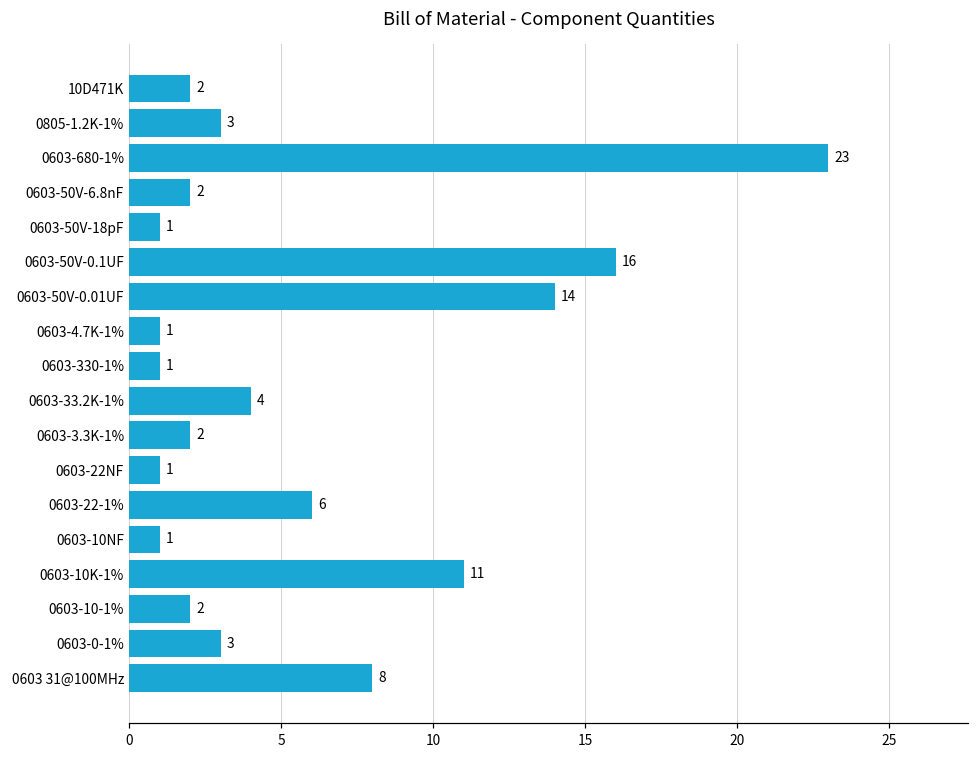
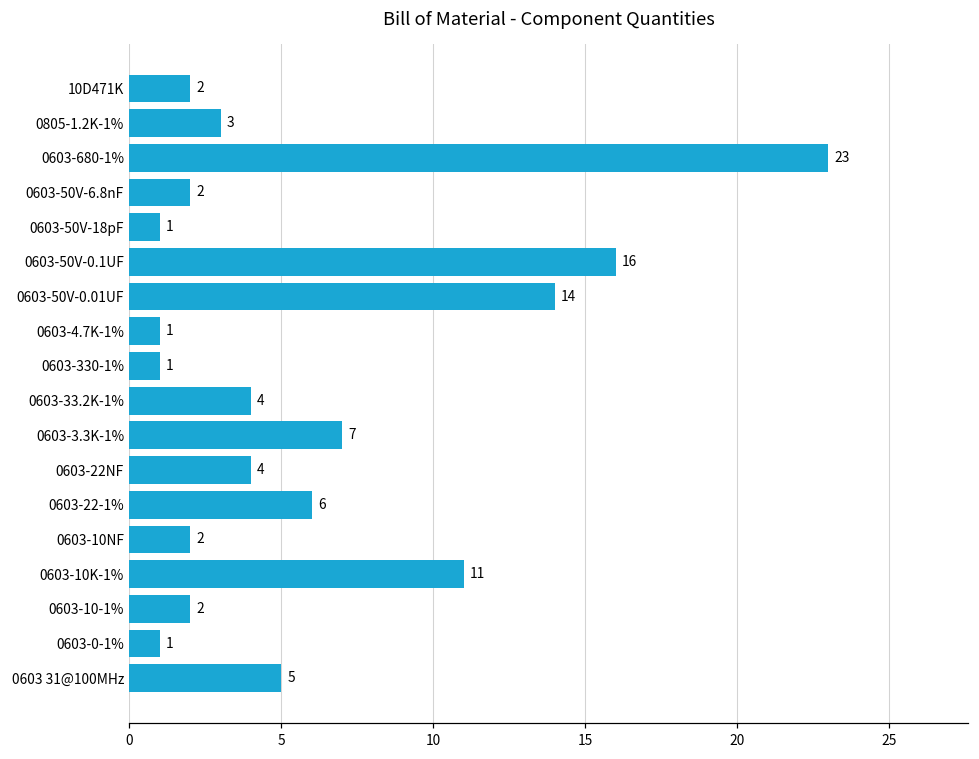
  {
    "10D471K": 2,
    "0805-1.2K-1%": 3,
    "0603-680-1%": 23,
    "0603-50V-6.8nF": 2,
    "0603-50V-18pF": 1,
    "0603-50V-0.1UF": 16,
    "0603-50V-0.01UF": 14,
    "0603-4.7K-1%": 1,
    "0603-330-1%": 1,
    "0603-33.2K-1%": 4,
-   "0603-3.3K-1%": 2,
-   "0603-22NF": 1,
+   "0603-3.3K-1%": 7,
+   "0603-22NF": 4,
    "0603-22-1%": 6,
-   "0603-10NF": 1,
+   "0603-10NF": 2,
    "0603-10K-1%": 11,
    "0603-10-1%": 2,
-   "0603-0-1%": 3,
-   "0603 31@100MHz": 8
+   "0603-0-1%": 1,
+   "0603 31@100MHz": 5
  }
